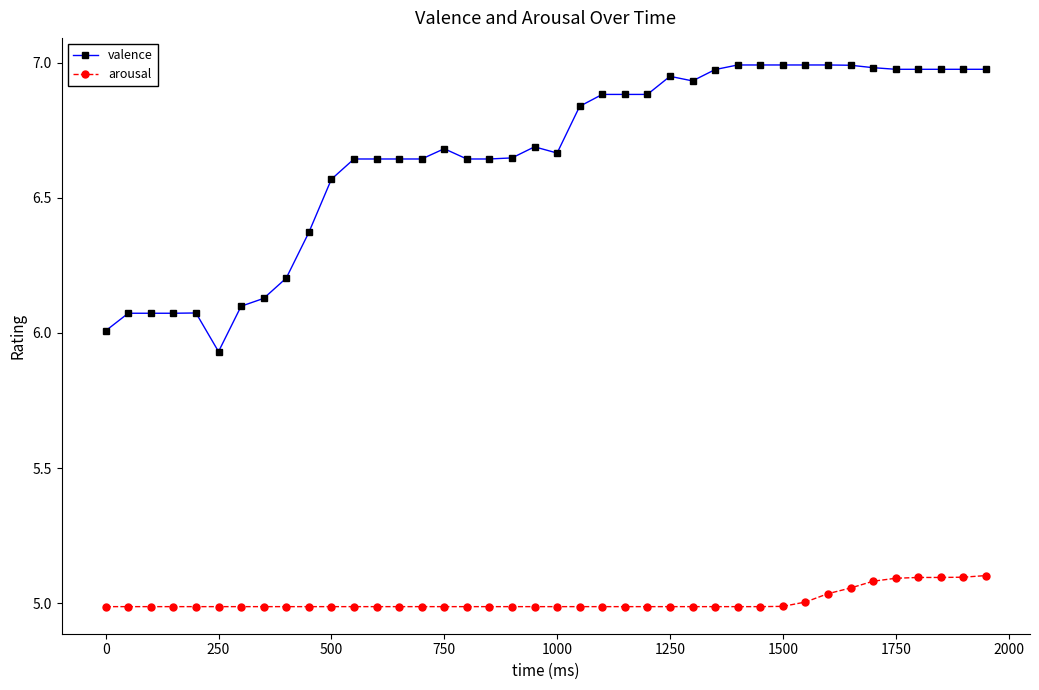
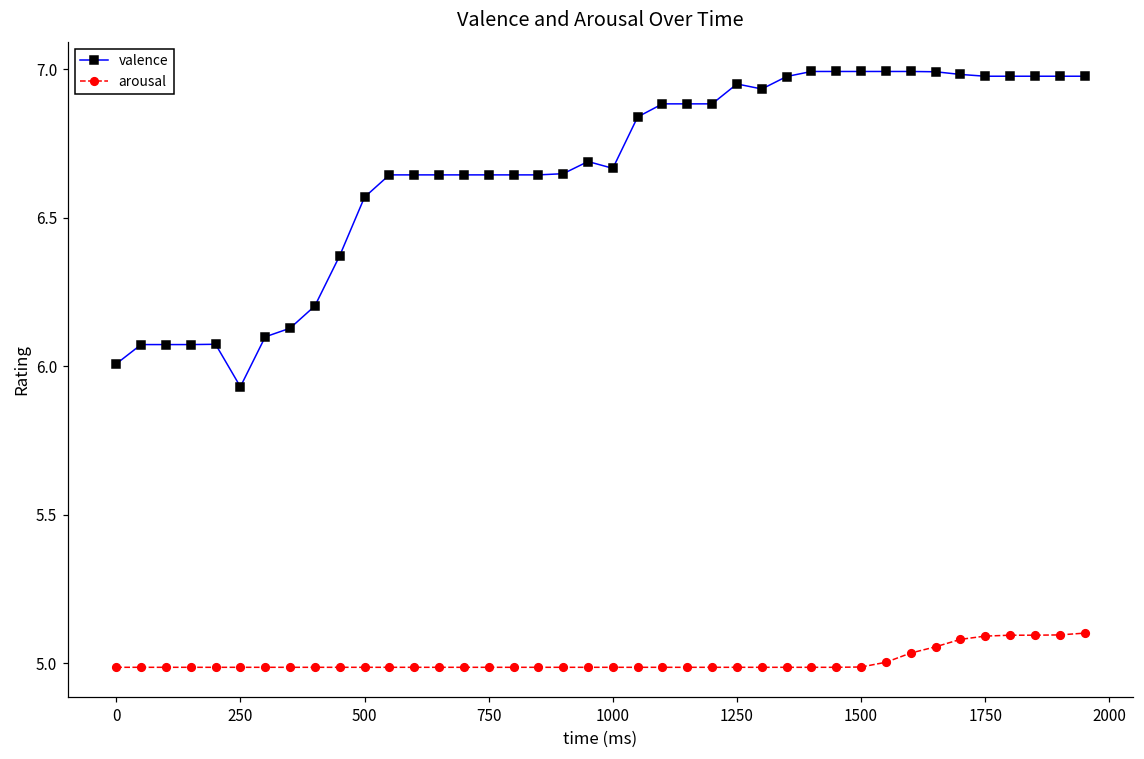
  {
    "valence": {
      "0": 6.01,
      "250": 5.93,
      "500": 6.57,
-     "750": 6.68,
+     "750": 6.64,
      "1000": 6.67,
      "1250": 6.95,
      "1500": 6.99,
      "1750": 6.98
    },
    "arousal": {
      "0": 4.99,
      "250": 4.99,
      "500": 4.99,
      "750": 4.99,
      "1000": 4.99,
      "1250": 4.99,
      "1500": 4.99,
      "1750": 5.09
    }
  }
